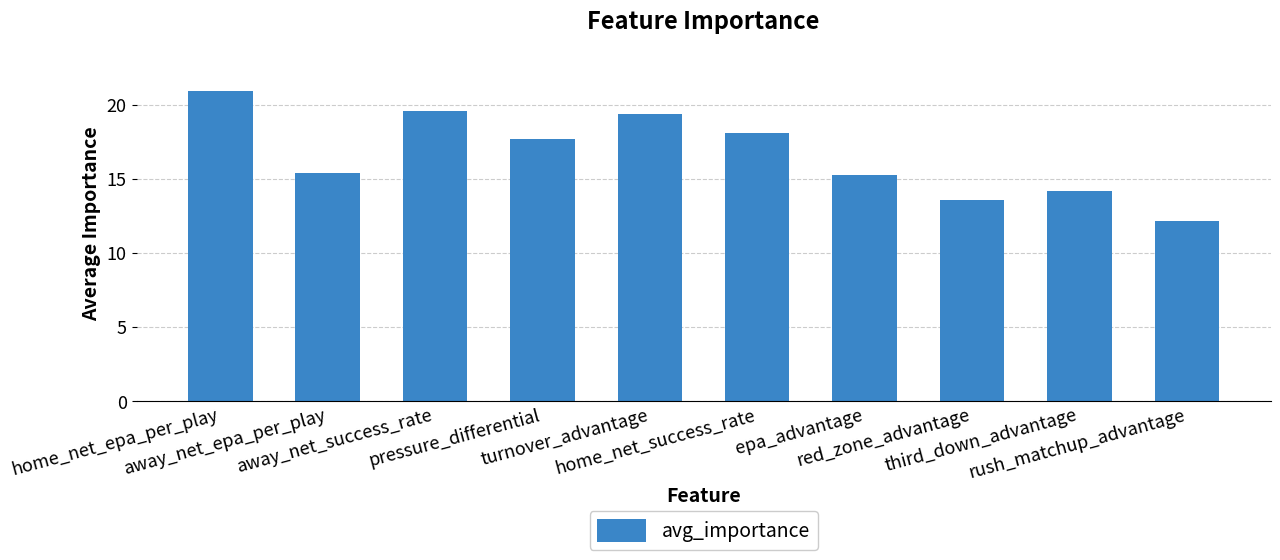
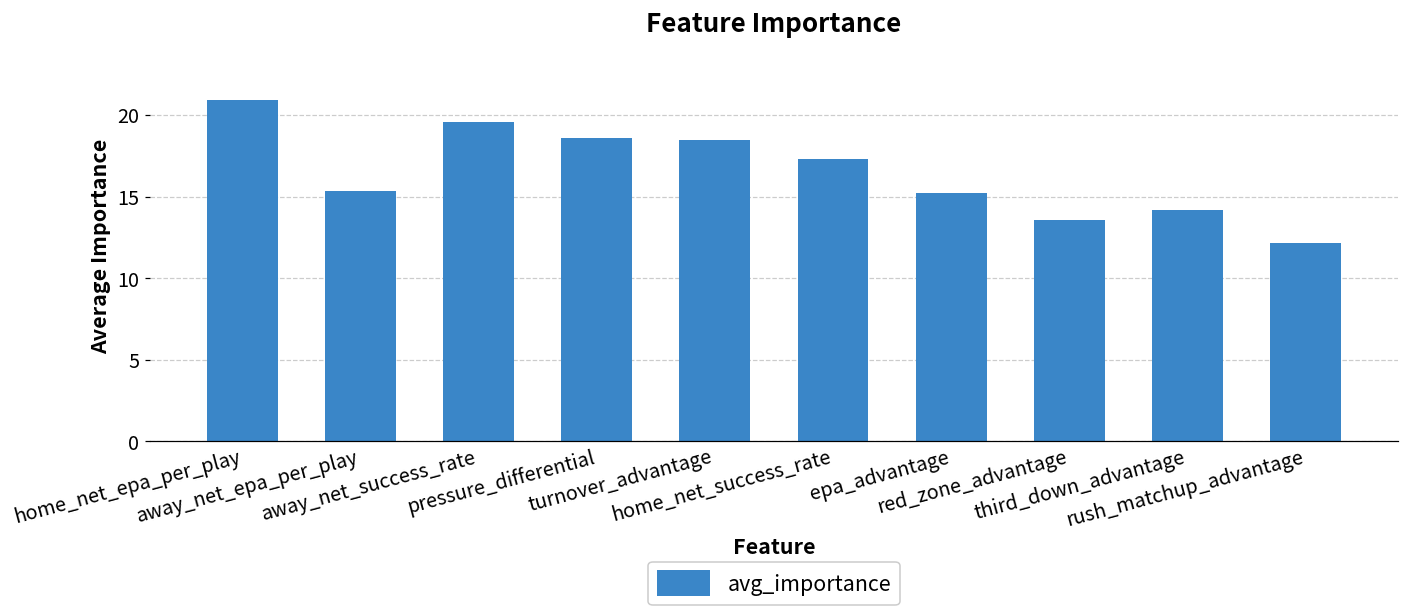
  {
    "home_net_epa_per_play": 21.0,
    "away_net_epa_per_play": 15.4,
    "away_net_success_rate": 19.6,
-   "pressure_differential": 17.7,
-   "turnover_advantage": 19.4,
-   "home_net_success_rate": 18.1,
+   "pressure_differential": 18.6,
+   "turnover_advantage": 18.5,
+   "home_net_success_rate": 17.3,
    "epa_advantage": 15.2,
    "red_zone_advantage": 13.6,
    "third_down_advantage": 14.2,
    "rush_matchup_advantage": 12.2
  }
